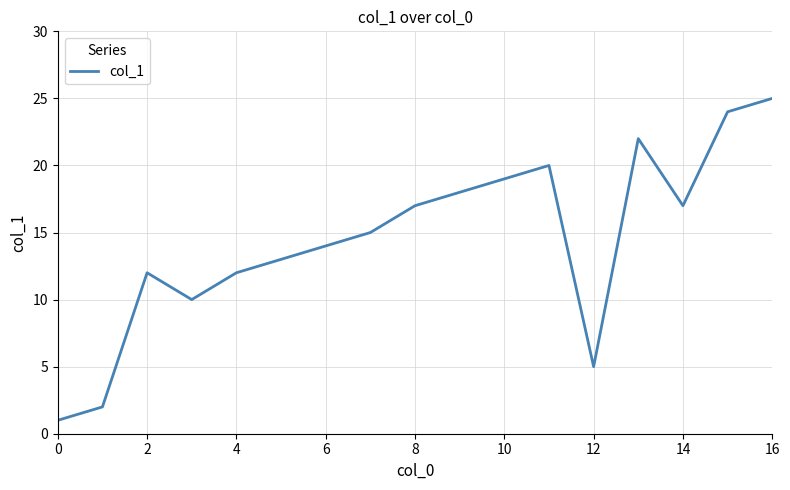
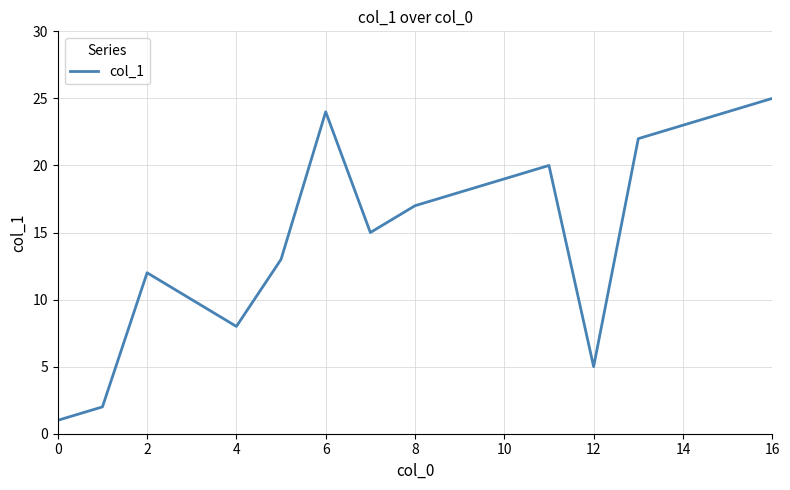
  {
    "0": 1,
    "2": 12,
-   "4": 12,
-   "6": 14,
+   "4": 8,
+   "6": 24,
    "8": 17,
    "10": 19,
    "12": 5,
-   "14": 17,
+   "14": 23,
    "16": 25
  }
